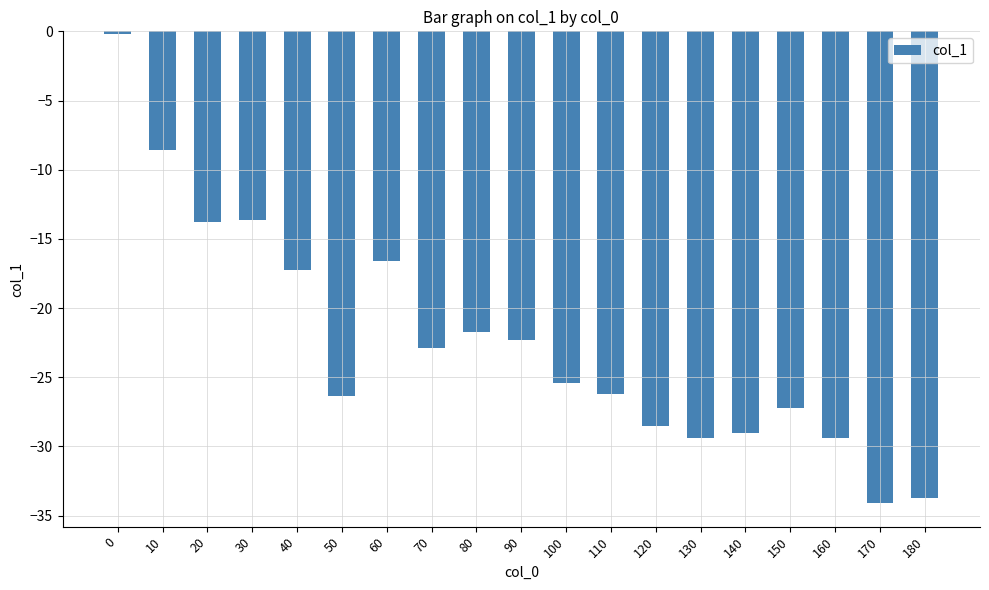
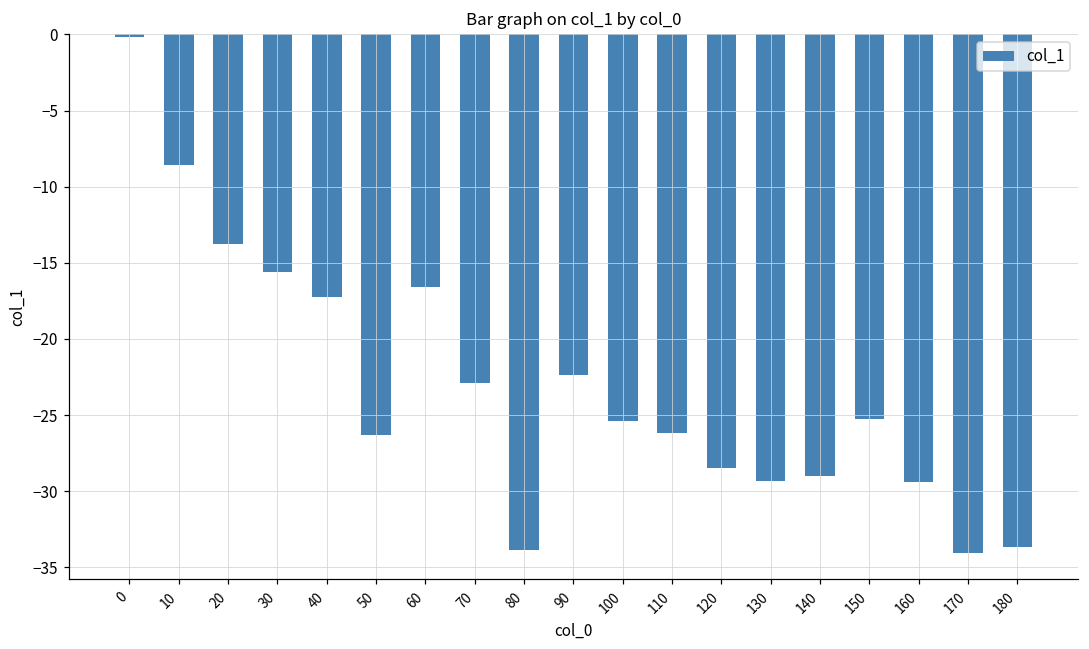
  {
    "10": -8.6,
    "20": -13.8,
-   "30": -13.7,
+   "30": -15.6,
    "40": -17.2,
    "50": -26.3,
    "60": -16.6,
    "70": -22.9,
-   "80": -21.7,
+   "80": -33.9,
    "90": -22.3,
    "100": -25.4,
    "110": -26.2,
    "120": -28.5,
    "130": -29.4,
    "140": -29.0,
-   "150": -27.2,
+   "150": -25.3,
    "160": -29.4,
    "170": -34.1,
    "180": -33.7
  }
